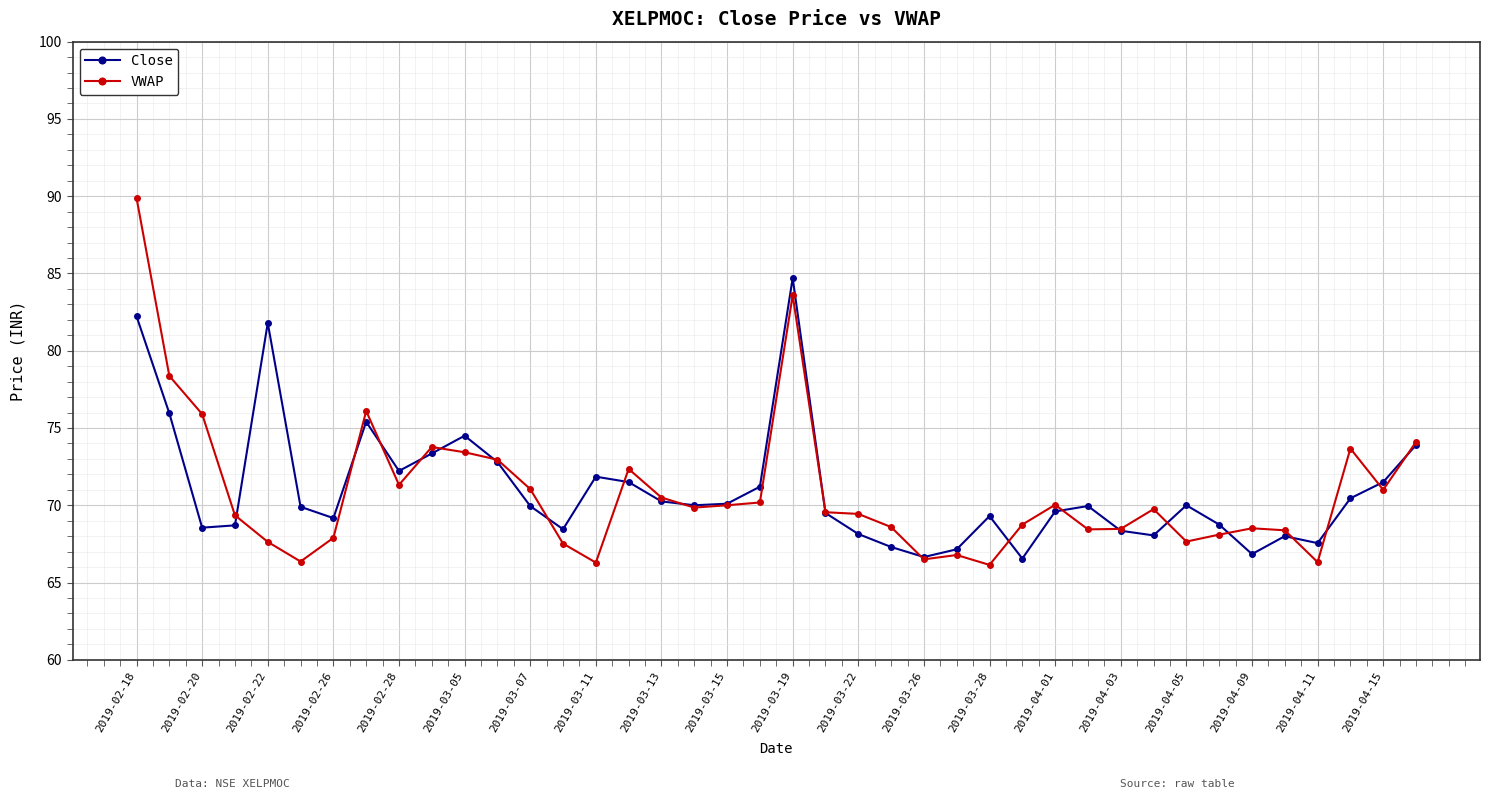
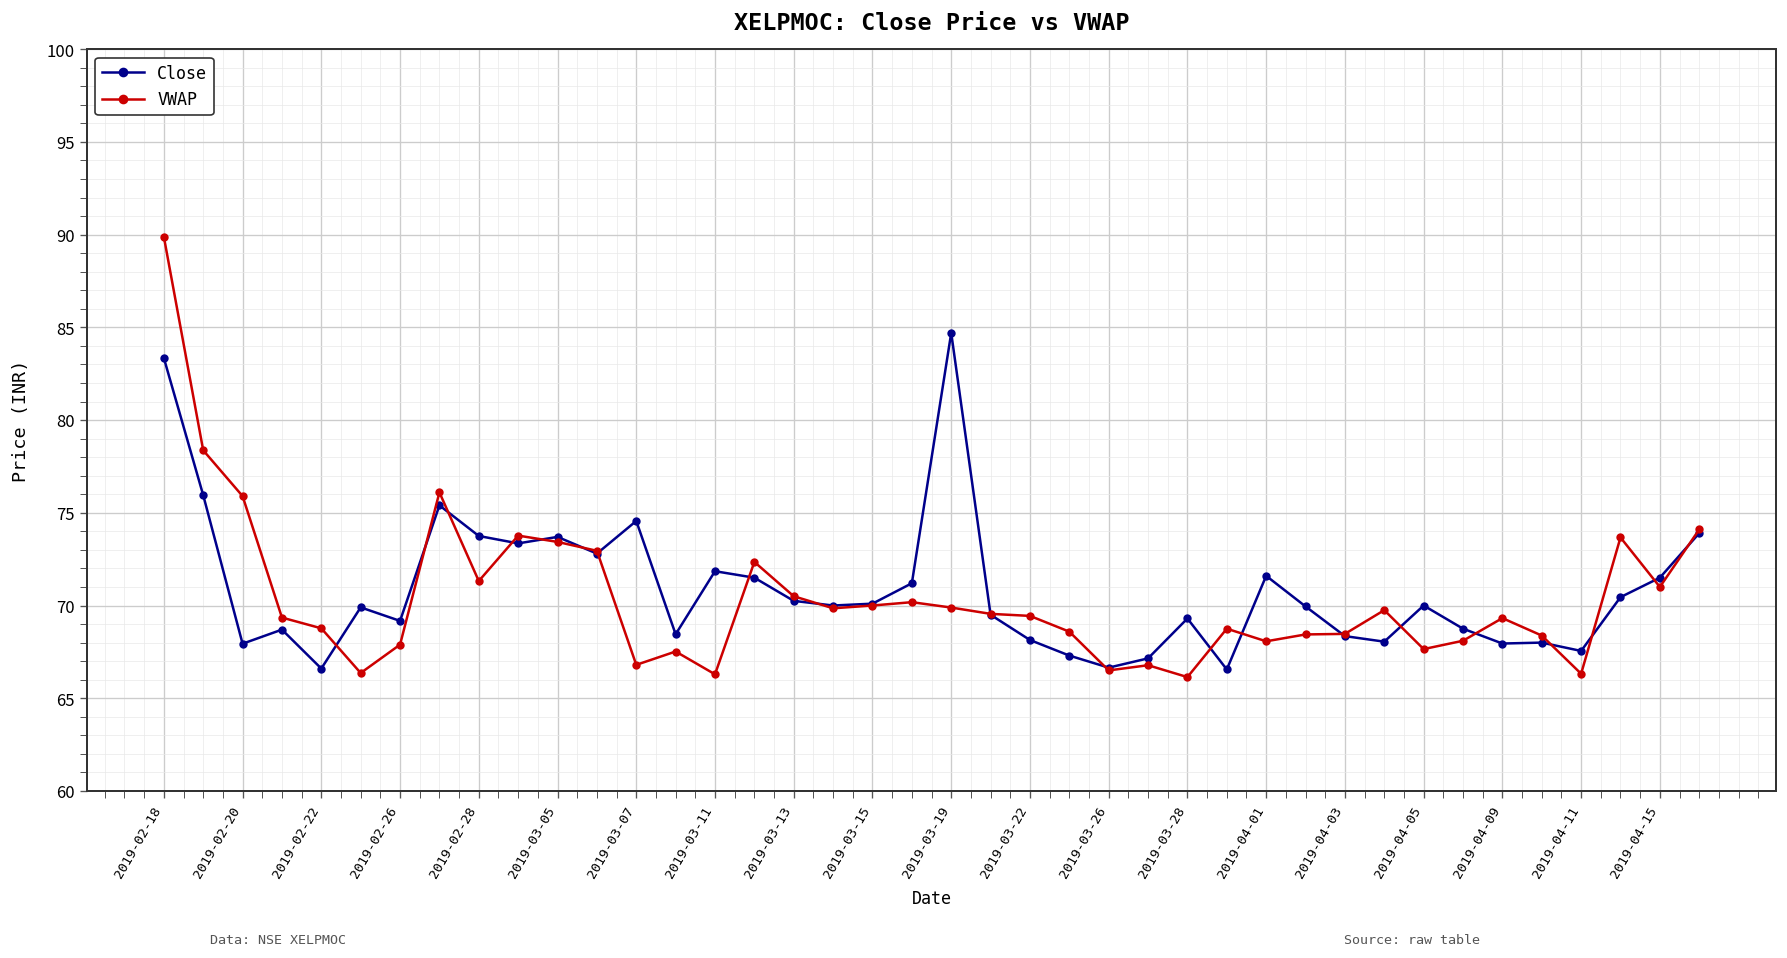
  {
    "Close": {
-     "2019-02-18": 82.2,
-     "2019-02-20": 68.6,
-     "2019-02-22": 81.8,
+     "2019-02-18": 83.4,
+     "2019-02-20": 67.9,
+     "2019-02-22": 66.6,
      "2019-02-26": 69.2,
-     "2019-02-28": 72.2,
-     "2019-03-05": 74.5,
-     "2019-03-07": 70.0,
+     "2019-02-28": 73.8,
+     "2019-03-05": 73.7,
+     "2019-03-07": 74.6,
      "2019-03-11": 71.9,
      "2019-03-13": 70.3,
      "2019-03-19": 84.7,
      "2019-03-22": 68.1,
      "2019-03-28": 69.3,
-     "2019-04-01": 69.6,
+     "2019-04-01": 71.6,
      "2019-04-05": 70.0,
-     "2019-04-09": 66.8,
+     "2019-04-09": 68.0,
      "2019-04-11": 67.6,
      "2019-04-15": 71.5
    },
    "VWAP": {
      "2019-02-18": 89.9,
      "2019-02-20": 75.9,
-     "2019-02-22": 67.6,
+     "2019-02-22": 68.8,
      "2019-02-26": 67.9,
      "2019-02-28": 71.3,
      "2019-03-05": 73.4,
-     "2019-03-07": 71.1,
+     "2019-03-07": 66.8,
      "2019-03-11": 66.3,
      "2019-03-13": 70.5,
-     "2019-03-19": 83.6,
+     "2019-03-19": 69.9,
      "2019-03-22": 69.4,
      "2019-03-28": 66.1,
-     "2019-04-01": 70.0,
+     "2019-04-01": 68.1,
      "2019-04-05": 67.7,
-     "2019-04-09": 68.5,
+     "2019-04-09": 69.3,
      "2019-04-11": 66.3,
      "2019-04-15": 71.0
    }
  }
